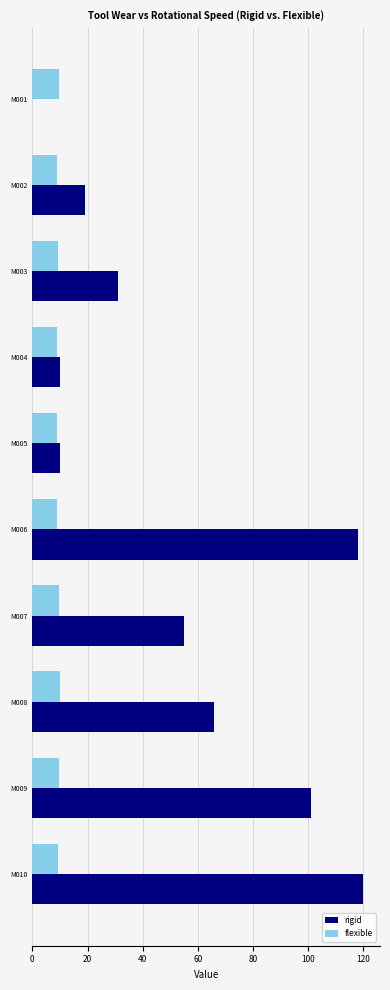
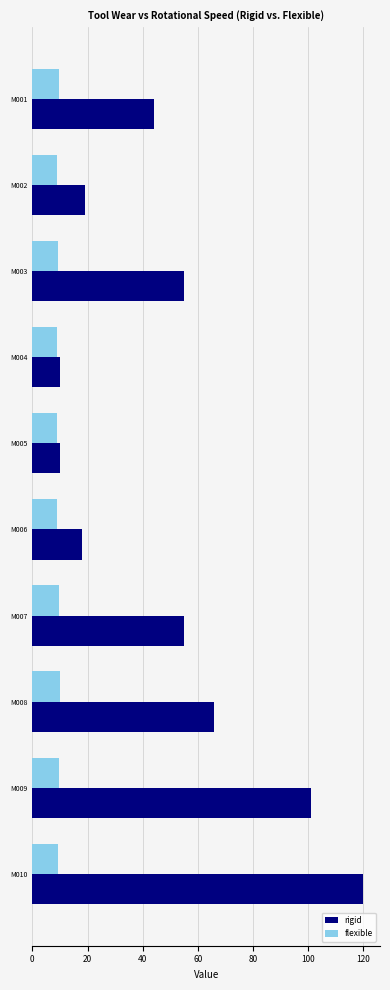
  {
    "rigid": {
-     "M001": 0,
+     "M001": 44,
      "M002": 19,
-     "M003": 31,
+     "M003": 55,
      "M004": 10,
      "M005": 10,
-     "M006": 118,
+     "M006": 18,
      "M007": 55,
      "M008": 66,
      "M009": 101,
      "M010": 120
    },
    "flexible": {
      "M001": 10,
      "M002": 9,
      "M003": 9,
      "M004": 9,
      "M005": 9,
      "M006": 9,
      "M007": 10,
      "M008": 10,
      "M009": 10,
      "M010": 9
    }
  }
